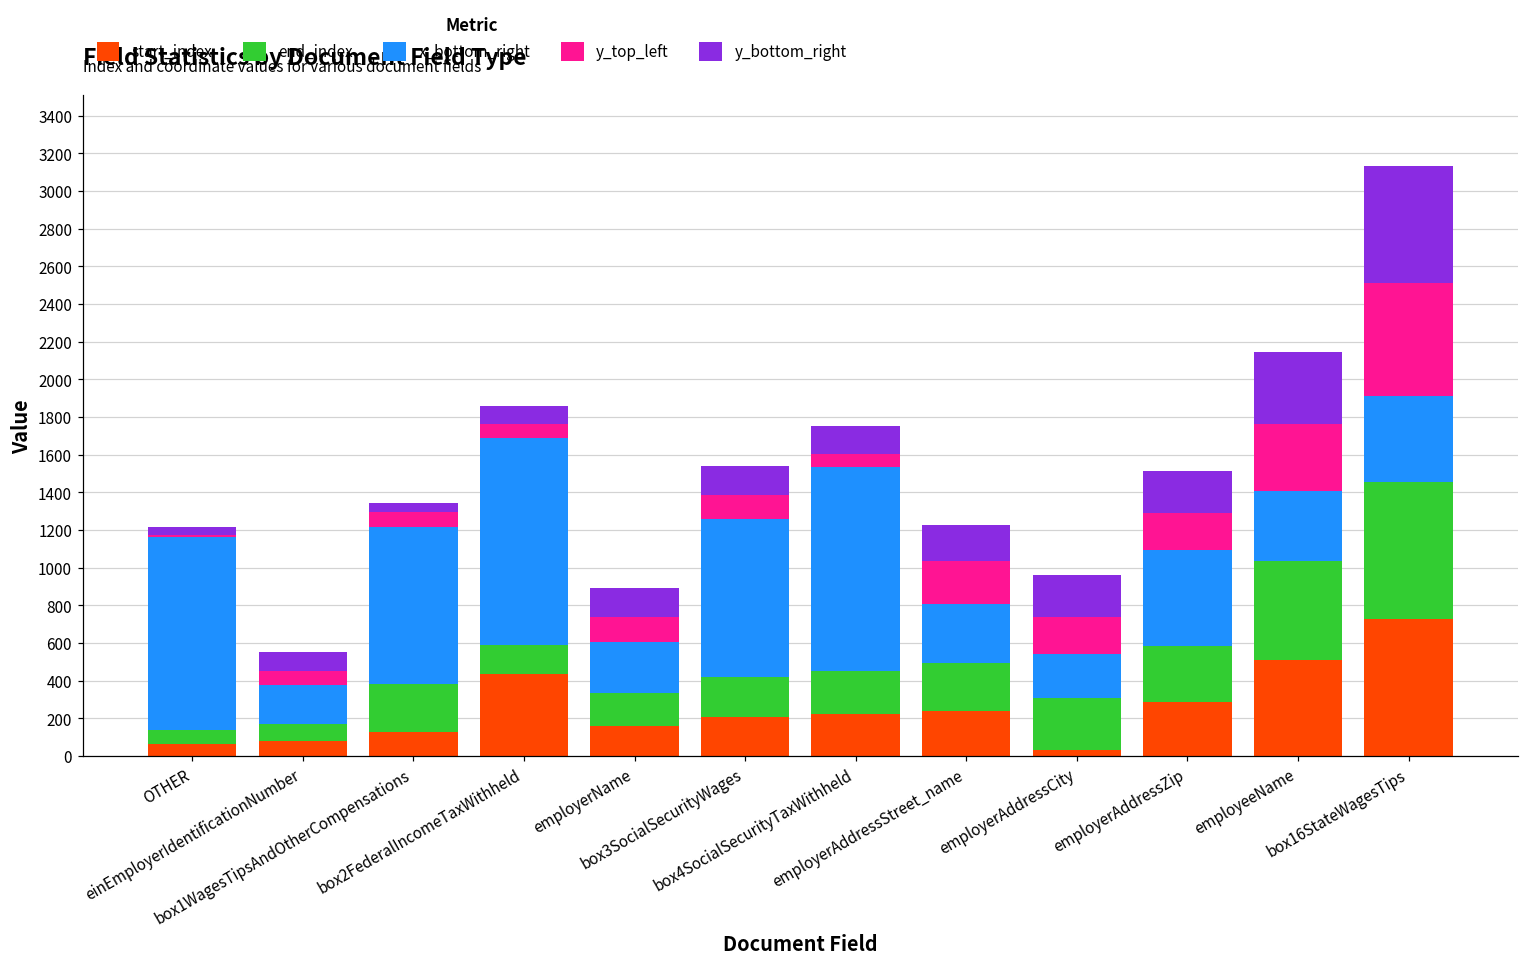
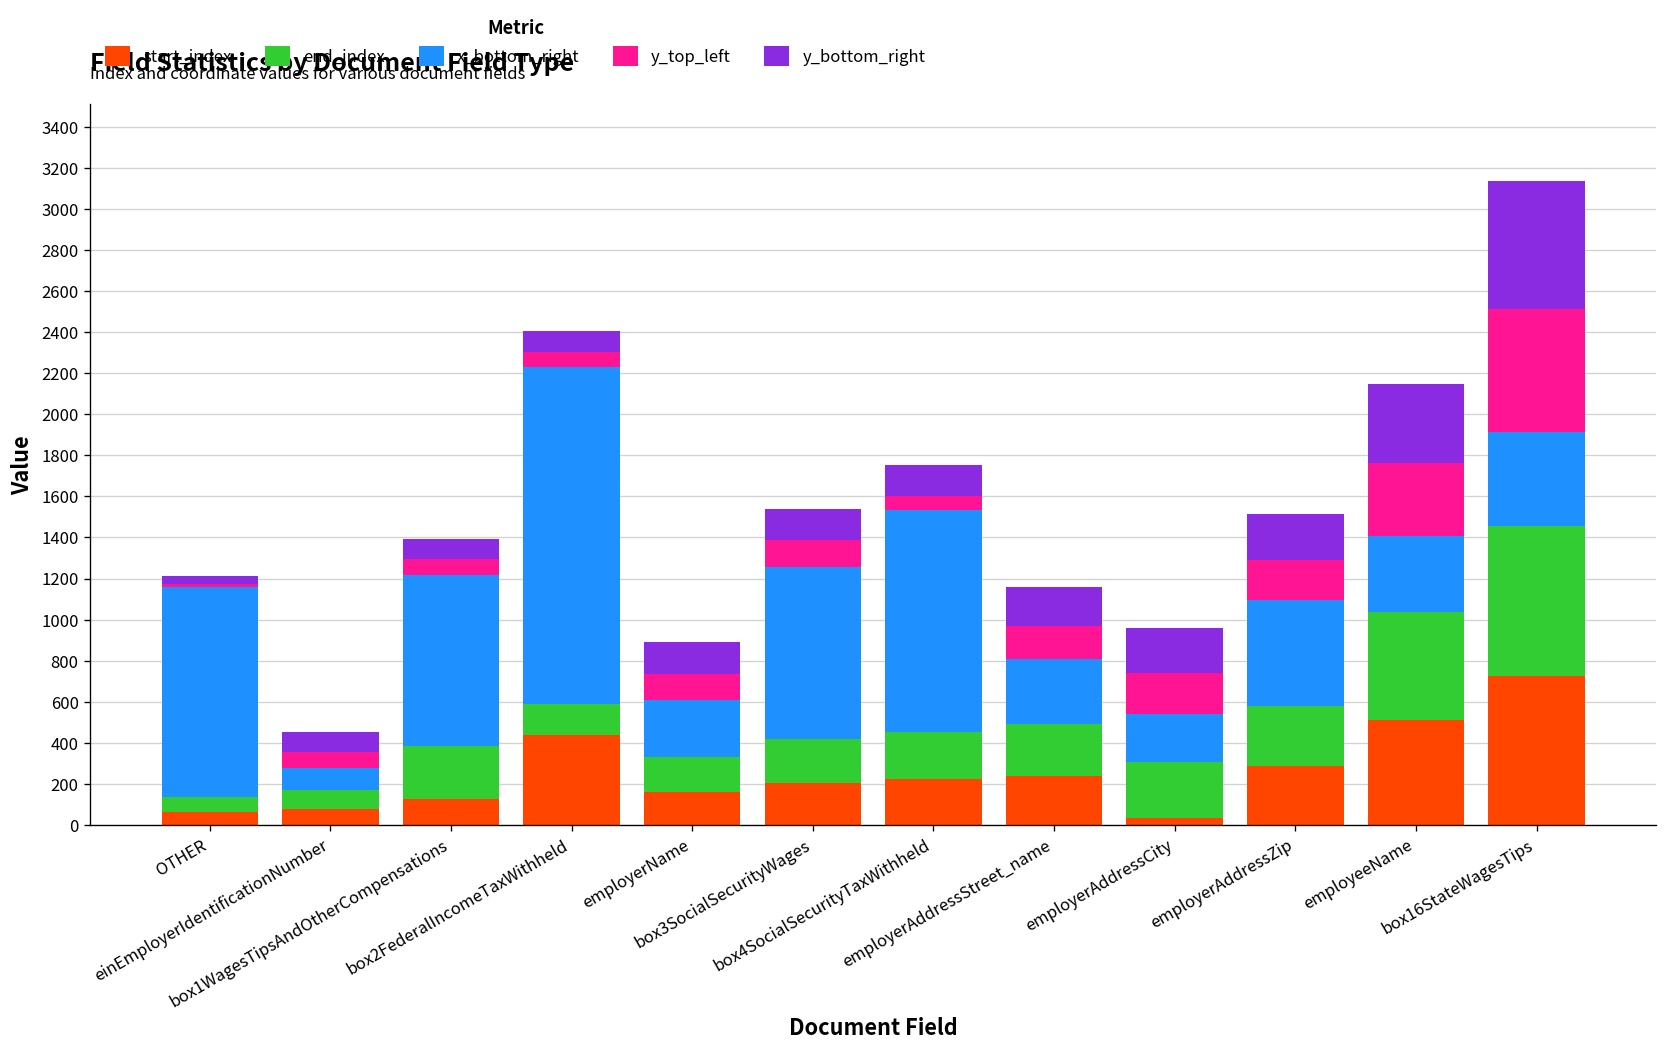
  {
    "start_index": {
      "OTHER": 70,
      "einEmployerIdentificationNumber": 80,
      "box1WagesTipsAndOtherCompensations": 130,
      "box2FederalIncomeTaxWithheld": 440,
      "employerName": 160,
      "box3SocialSecurityWages": 210,
      "box4SocialSecurityTaxWithheld": 220,
      "employerAddressStreet_name": 240,
      "employerAddressCity": 30,
      "employerAddressZip": 290,
      "employeeName": 510,
      "box16StateWagesTips": 730
    },
    "end_index": {
      "OTHER": 70,
      "einEmployerIdentificationNumber": 90,
      "box1WagesTipsAndOtherCompensations": 260,
      "box2FederalIncomeTaxWithheld": 150,
      "employerName": 170,
      "box3SocialSecurityWages": 210,
      "box4SocialSecurityTaxWithheld": 230,
      "employerAddressStreet_name": 250,
      "employerAddressCity": 270,
      "employerAddressZip": 300,
      "employeeName": 530,
      "box16StateWagesTips": 730
    },
    "x_bottom_right": {
      "OTHER": 1020,
-     "einEmployerIdentificationNumber": 210,
+     "einEmployerIdentificationNumber": 110,
      "box1WagesTipsAndOtherCompensations": 840,
-     "box2FederalIncomeTaxWithheld": 1100,
+     "box2FederalIncomeTaxWithheld": 1640,
      "employerName": 280,
      "box3SocialSecurityWages": 840,
      "box4SocialSecurityTaxWithheld": 1080,
      "employerAddressStreet_name": 320,
      "employerAddressCity": 240,
      "employerAddressZip": 510,
      "employeeName": 370,
      "box16StateWagesTips": 460
    },
    "y_top_left": {
      "einEmployerIdentificationNumber": 80,
      "box1WagesTipsAndOtherCompensations": 80,
      "box2FederalIncomeTaxWithheld": 70,
      "employerName": 130,
      "box3SocialSecurityWages": 130,
      "box4SocialSecurityTaxWithheld": 70,
-     "employerAddressStreet_name": 230,
+     "employerAddressStreet_name": 160,
      "employerAddressCity": 200,
      "employerAddressZip": 190,
      "employeeName": 360,
      "box16StateWagesTips": 600
    },
    "y_bottom_right": {
      "OTHER": 40,
      "einEmployerIdentificationNumber": 100,
-     "box1WagesTipsAndOtherCompensations": 50,
+     "box1WagesTipsAndOtherCompensations": 100,
      "box2FederalIncomeTaxWithheld": 100,
      "employerName": 150,
      "box3SocialSecurityWages": 150,
      "box4SocialSecurityTaxWithheld": 150,
      "employerAddressStreet_name": 190,
      "employerAddressCity": 220,
      "employerAddressZip": 220,
      "employeeName": 380,
      "box16StateWagesTips": 620
    }
  }
